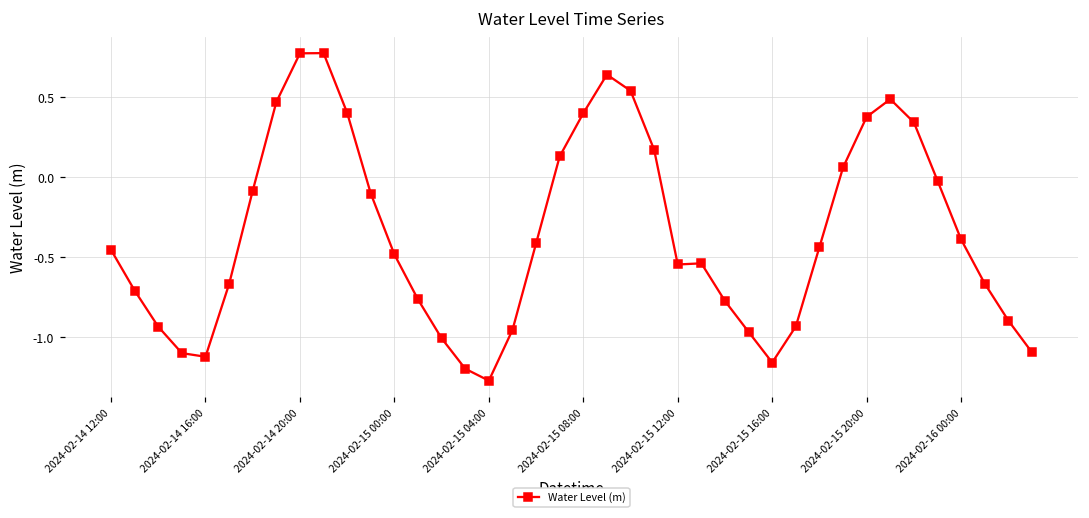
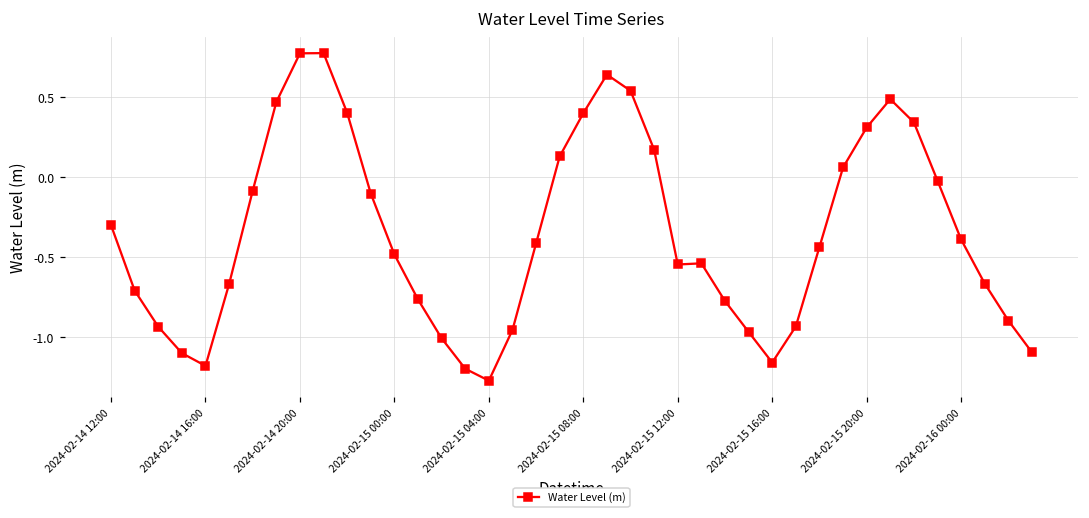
  {
-   "2024-02-14 12:00": -0.45,
-   "2024-02-14 16:00": -1.12,
+   "2024-02-14 12:00": -0.30,
+   "2024-02-14 16:00": -1.18,
    "2024-02-14 20:00": 0.78,
    "2024-02-15 00:00": -0.48,
    "2024-02-15 04:00": -1.27,
    "2024-02-15 08:00": 0.40,
    "2024-02-15 12:00": -0.55,
    "2024-02-15 16:00": -1.16,
-   "2024-02-15 20:00": 0.38,
+   "2024-02-15 20:00": 0.31,
    "2024-02-16 00:00": -0.39
  }
